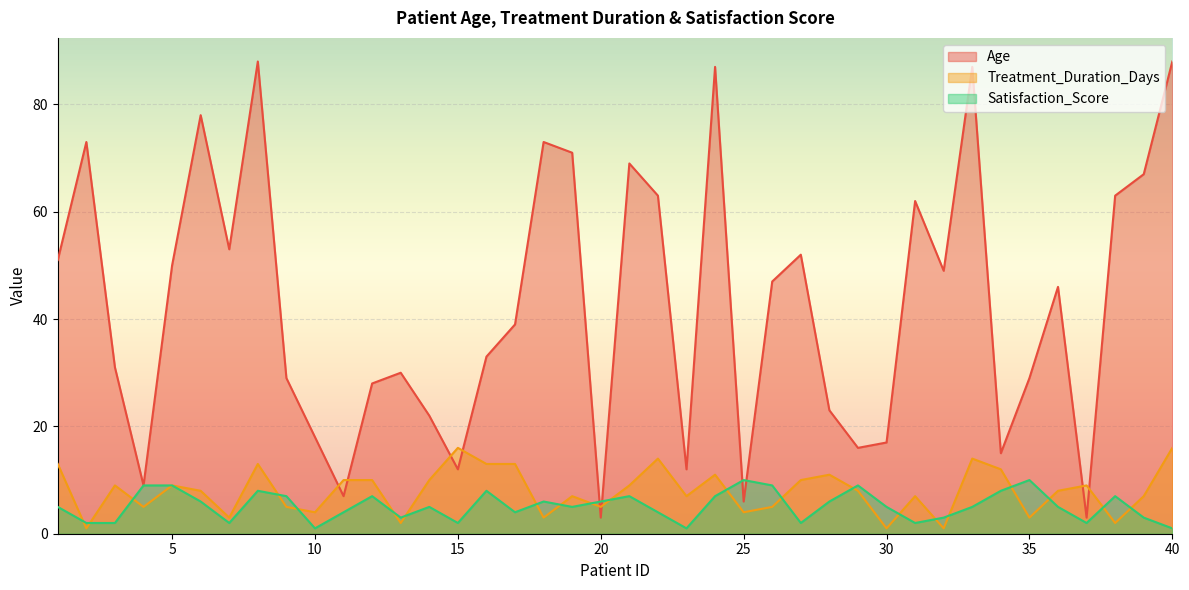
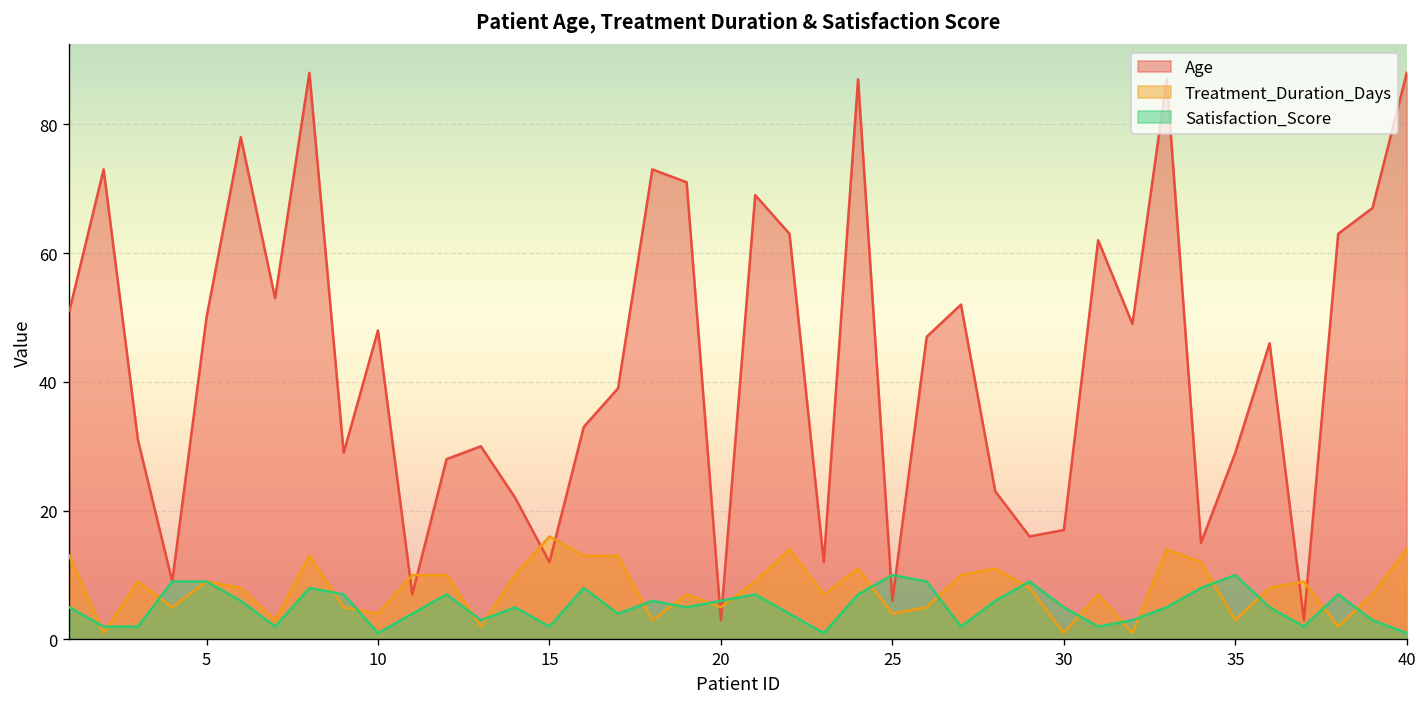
  {
    "Age": {
      "5": 50,
-     "10": 18,
+     "10": 48,
      "15": 12,
      "20": 3,
      "25": 6,
      "30": 17,
      "35": 29,
      "40": 88
    },
    "Treatment_Duration_Days": {
      "10": 4,
      "15": 16,
      "20": 5,
      "25": 4,
      "30": 1,
      "35": 3,
-     "40": 16
+     "40": 14
    },
    "Satisfaction_Score": {
      "10": 1,
      "15": 2,
      "20": 6,
      "25": 10,
      "30": 5,
      "35": 10,
      "40": 1
    }
  }
